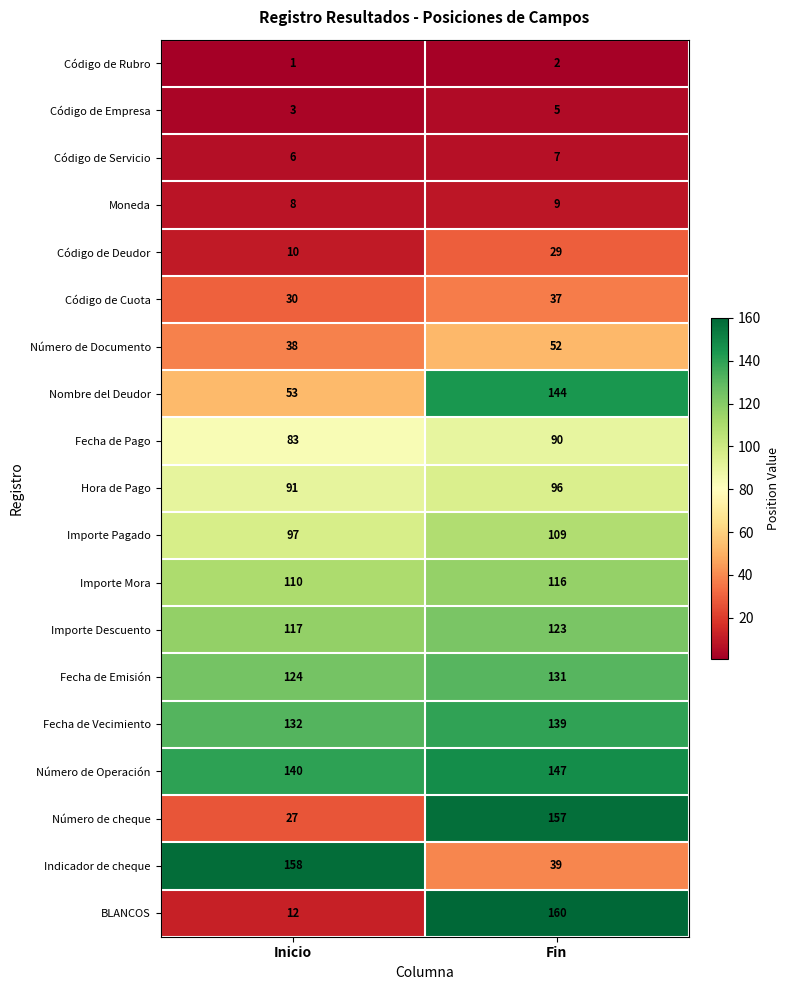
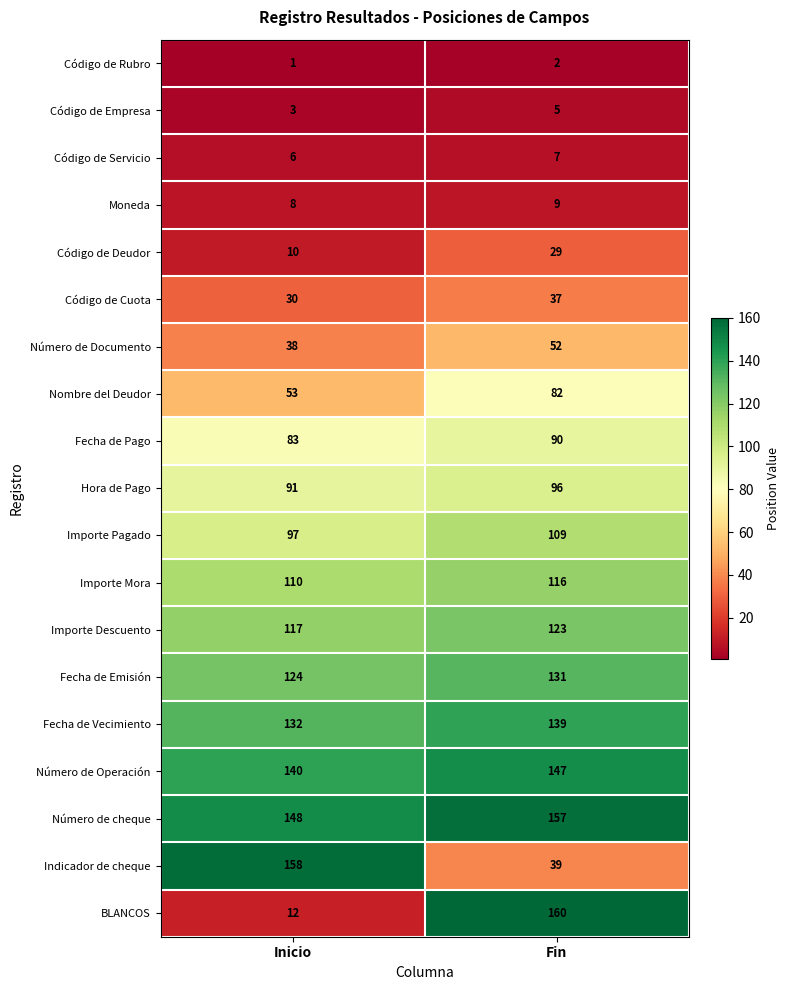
  {
    "Código de Rubro": {
      "Inicio": 1,
      "Fin": 2
    },
    "Código de Empresa": {
      "Inicio": 3,
      "Fin": 5
    },
    "Código de Servicio": {
      "Inicio": 6,
      "Fin": 7
    },
    "Moneda": {
      "Inicio": 8,
      "Fin": 9
    },
    "Código de Deudor": {
      "Inicio": 10,
      "Fin": 29
    },
    "Código de Cuota": {
      "Inicio": 30,
      "Fin": 37
    },
    "Número de Documento": {
      "Inicio": 38,
      "Fin": 52
    },
    "Nombre del Deudor": {
      "Inicio": 53,
-     "Fin": 144
+     "Fin": 82
    },
    "Fecha de Pago": {
      "Inicio": 83,
      "Fin": 90
    },
    "Hora de Pago": {
      "Inicio": 91,
      "Fin": 96
    },
    "Importe Pagado": {
      "Inicio": 97,
      "Fin": 109
    },
    "Importe Mora": {
      "Inicio": 110,
      "Fin": 116
    },
    "Importe Descuento": {
      "Inicio": 117,
      "Fin": 123
    },
    "Fecha de Emisión": {
      "Inicio": 124,
      "Fin": 131
    },
    "Fecha de Vecimiento": {
      "Inicio": 132,
      "Fin": 139
    },
    "Número de Operación": {
      "Inicio": 140,
      "Fin": 147
    },
    "Número de cheque": {
-     "Inicio": 27,
+     "Inicio": 148,
      "Fin": 157
    },
    "Indicador de cheque": {
      "Inicio": 158,
      "Fin": 39
    },
    "BLANCOS": {
      "Inicio": 12,
      "Fin": 160
    }
  }
